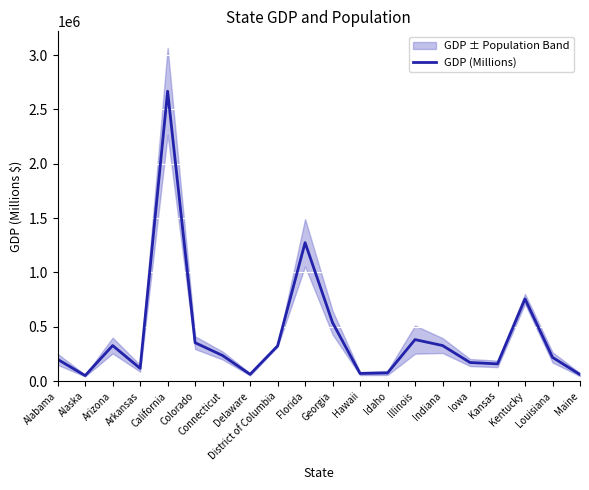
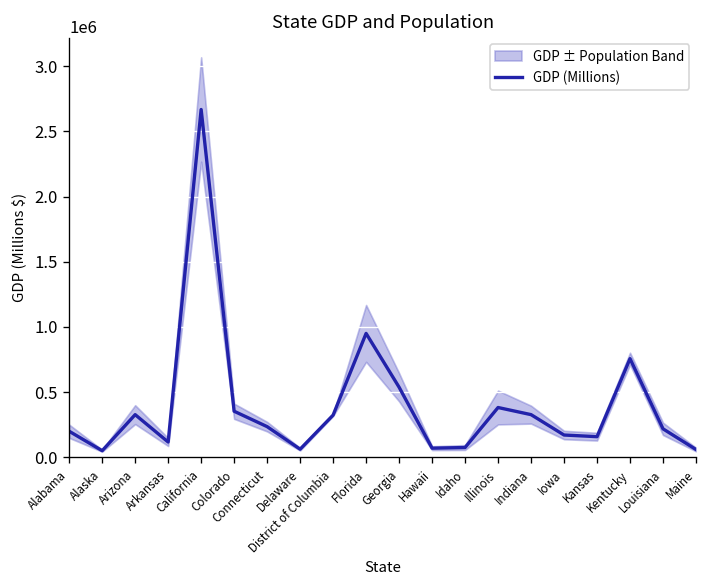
  {
    "GDP (Millions)": {
      "Alabama": 200000,
      "Arizona": 330000,
      "Arkansas": 120000,
      "California": 2670000,
      "Colorado": 350000,
      "Connecticut": 240000,
-     "Florida": 1270000,
+     "Florida": 950000,
      "Georgia": 540000,
      "Illinois": 380000,
      "Indiana": 330000,
      "Iowa": 170000,
      "Kansas": 160000,
      "Kentucky": 760000,
      "Louisiana": 220000
    }
  }
